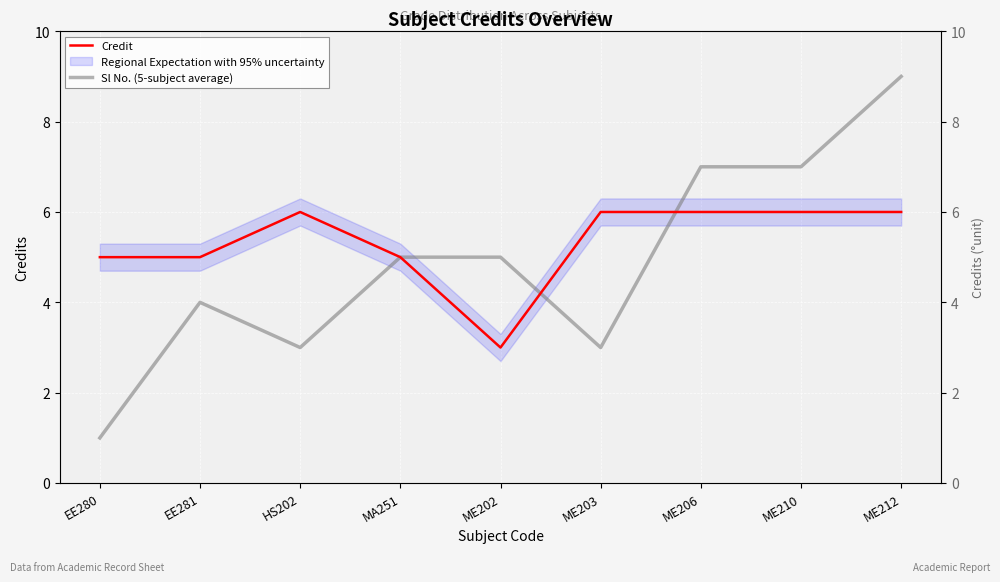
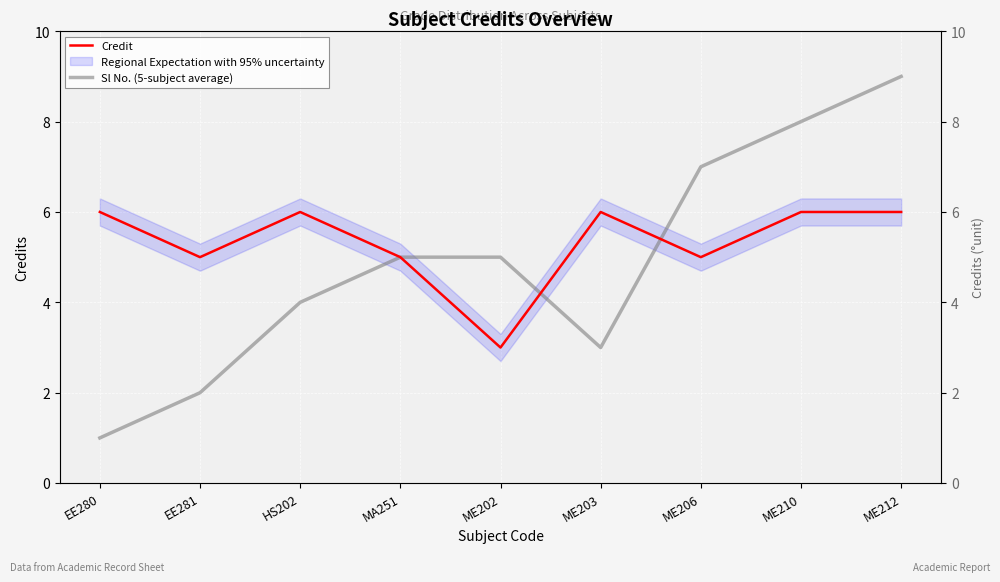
  {
    "Credit": {
-     "EE280": 5,
+     "EE280": 6,
      "EE281": 5,
      "HS202": 6,
      "ME202": 3,
      "ME203": 6,
-     "ME206": 6,
+     "ME206": 5,
      "ME210": 6,
      "ME212": 6
    },
    "Sl No. (5-subject average)": {
      "EE280": 1,
-     "EE281": 4,
-     "HS202": 3,
+     "EE281": 2,
+     "HS202": 4,
      "ME202": 5,
      "ME203": 3,
      "ME206": 7,
-     "ME210": 7,
+     "ME210": 8,
      "ME212": 9
    }
  }
